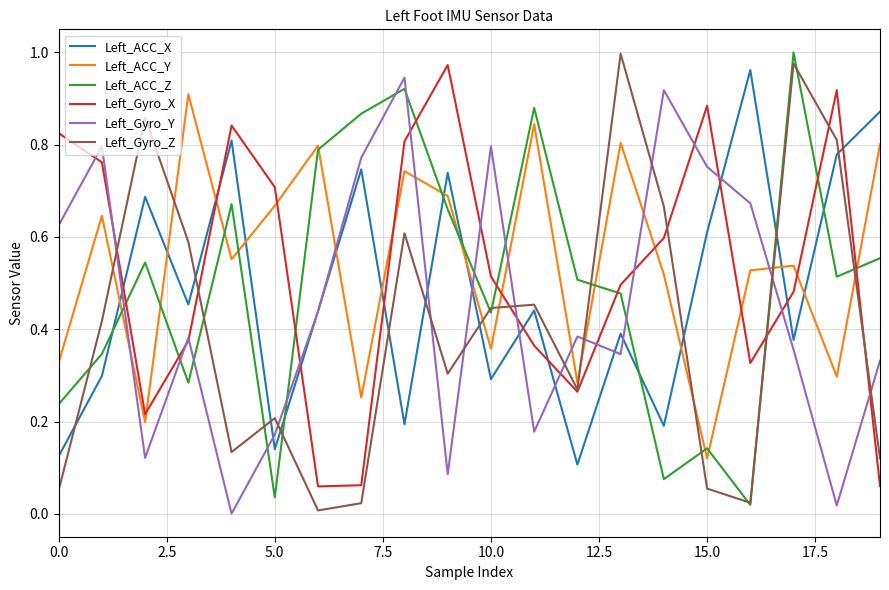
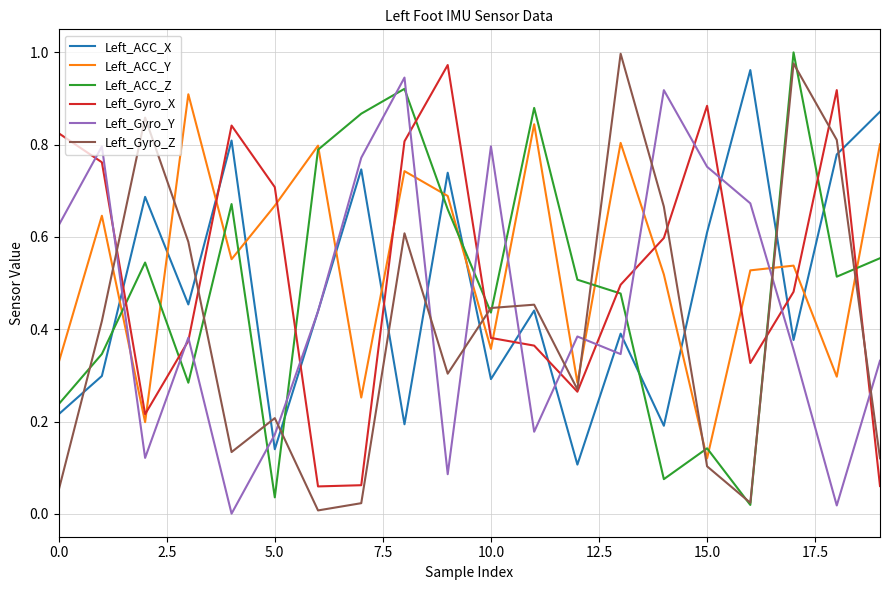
  {
    "Left_ACC_X": {
-     "0.0": 0.12,
+     "0.0": 0.22,
      "5.0": 0.14,
      "10.0": 0.29,
      "15.0": 0.61
    },
    "Left_ACC_Y": {
      "0.0": 0.33,
      "5.0": 0.67,
      "10.0": 0.36,
      "15.0": 0.12
    },
    "Left_ACC_Z": {
      "0.0": 0.24,
      "5.0": 0.04,
      "10.0": 0.44,
      "15.0": 0.14
    },
    "Left_Gyro_X": {
      "0.0": 0.82,
      "5.0": 0.71,
-     "10.0": 0.51,
+     "10.0": 0.38,
      "15.0": 0.88
    },
    "Left_Gyro_Y": {
      "0.0": 0.63,
      "5.0": 0.17,
      "10.0": 0.80,
      "15.0": 0.75
    },
    "Left_Gyro_Z": {
      "0.0": 0.05,
      "5.0": 0.21,
      "10.0": 0.45,
-     "15.0": 0.05
+     "15.0": 0.10
    }
  }
